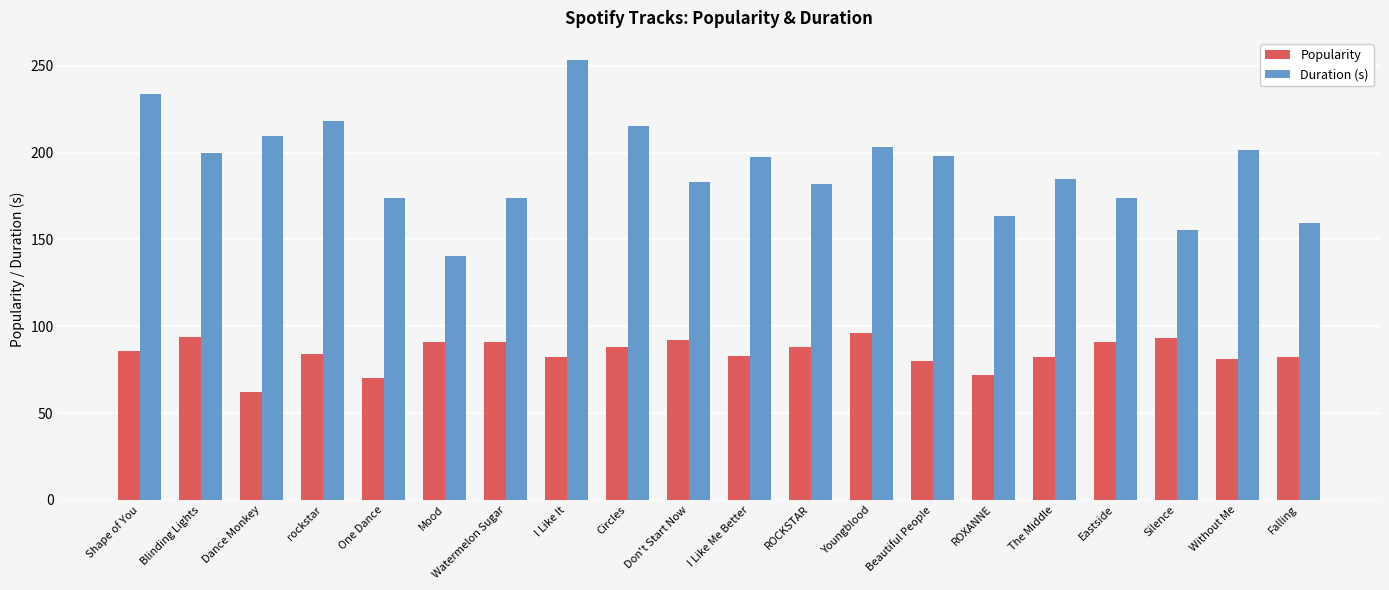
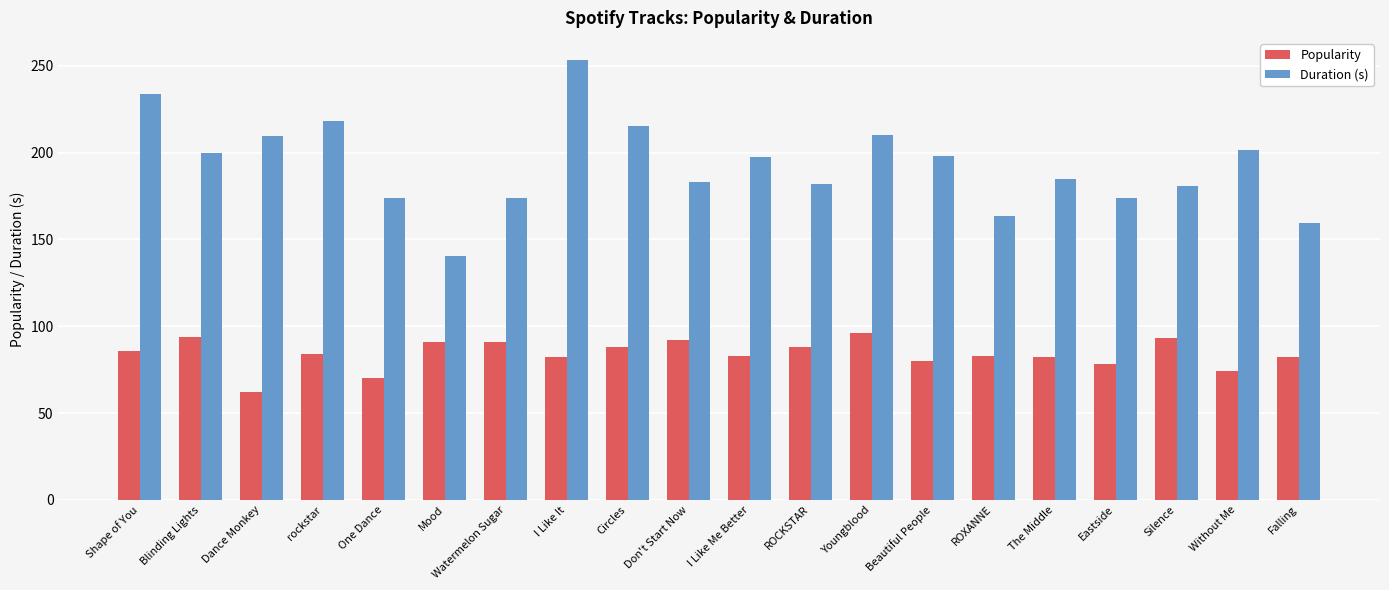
  {
    "Popularity": {
      "Shape of You": 86,
      "Blinding Lights": 94,
      "Dance Monkey": 62,
      "rockstar": 84,
      "One Dance": 70,
      "Mood": 91,
      "Watermelon Sugar": 91,
      "I Like It": 82,
      "Circles": 88,
      "Don't Start Now": 92,
      "I Like Me Better": 83,
      "ROCKSTAR": 88,
      "Youngblood": 96,
      "Beautiful People": 80,
-     "ROXANNE": 72,
+     "ROXANNE": 83,
      "The Middle": 82,
-     "Eastside": 91,
+     "Eastside": 78,
      "Silence": 93,
-     "Without Me": 81,
+     "Without Me": 74,
      "Falling": 82
    },
    "Duration (s)": {
      "Shape of You": 234,
      "Blinding Lights": 200,
      "Dance Monkey": 209,
      "rockstar": 218,
      "One Dance": 174,
      "Mood": 141,
      "Watermelon Sugar": 174,
      "I Like It": 253,
      "Circles": 215,
      "Don't Start Now": 183,
      "I Like Me Better": 197,
      "ROCKSTAR": 182,
-     "Youngblood": 203,
+     "Youngblood": 210,
      "Beautiful People": 198,
      "ROXANNE": 164,
      "The Middle": 185,
      "Eastside": 174,
-     "Silence": 155,
+     "Silence": 181,
      "Without Me": 202,
      "Falling": 159
    }
  }
